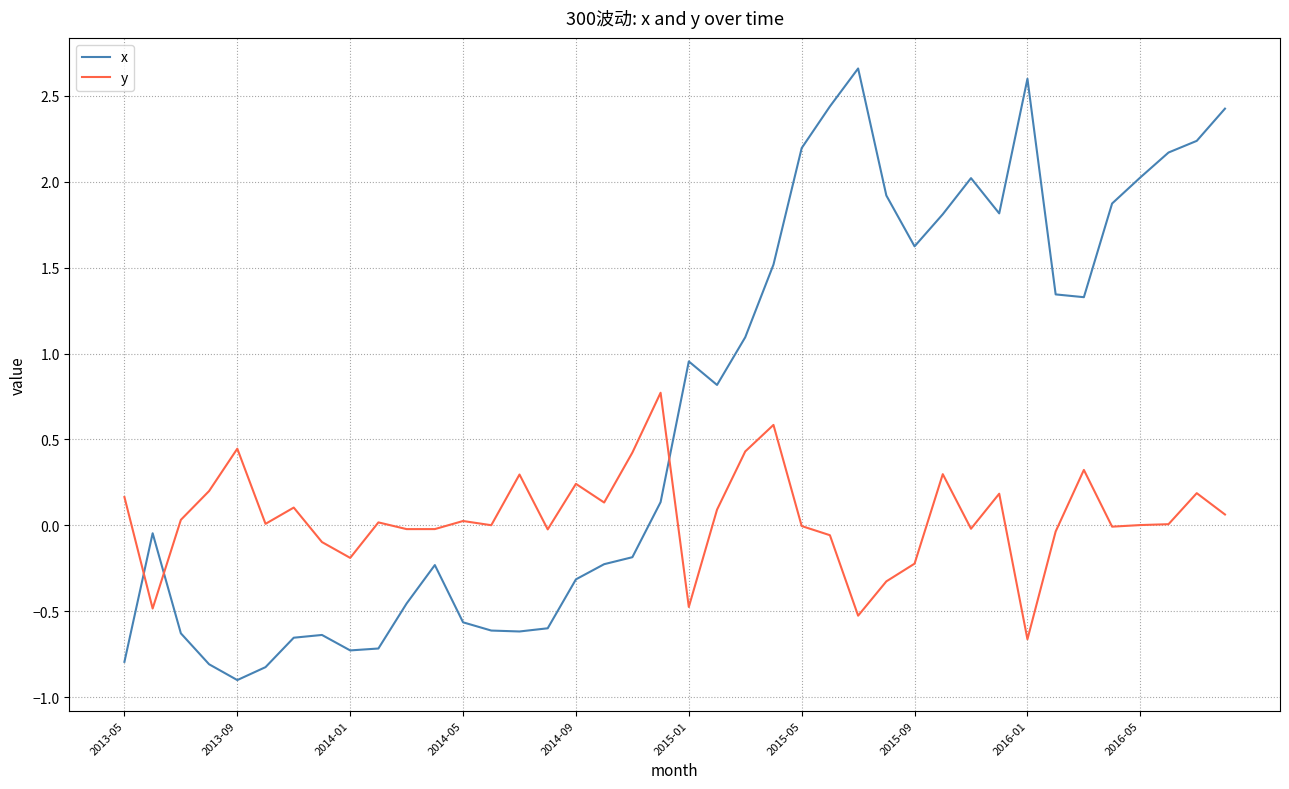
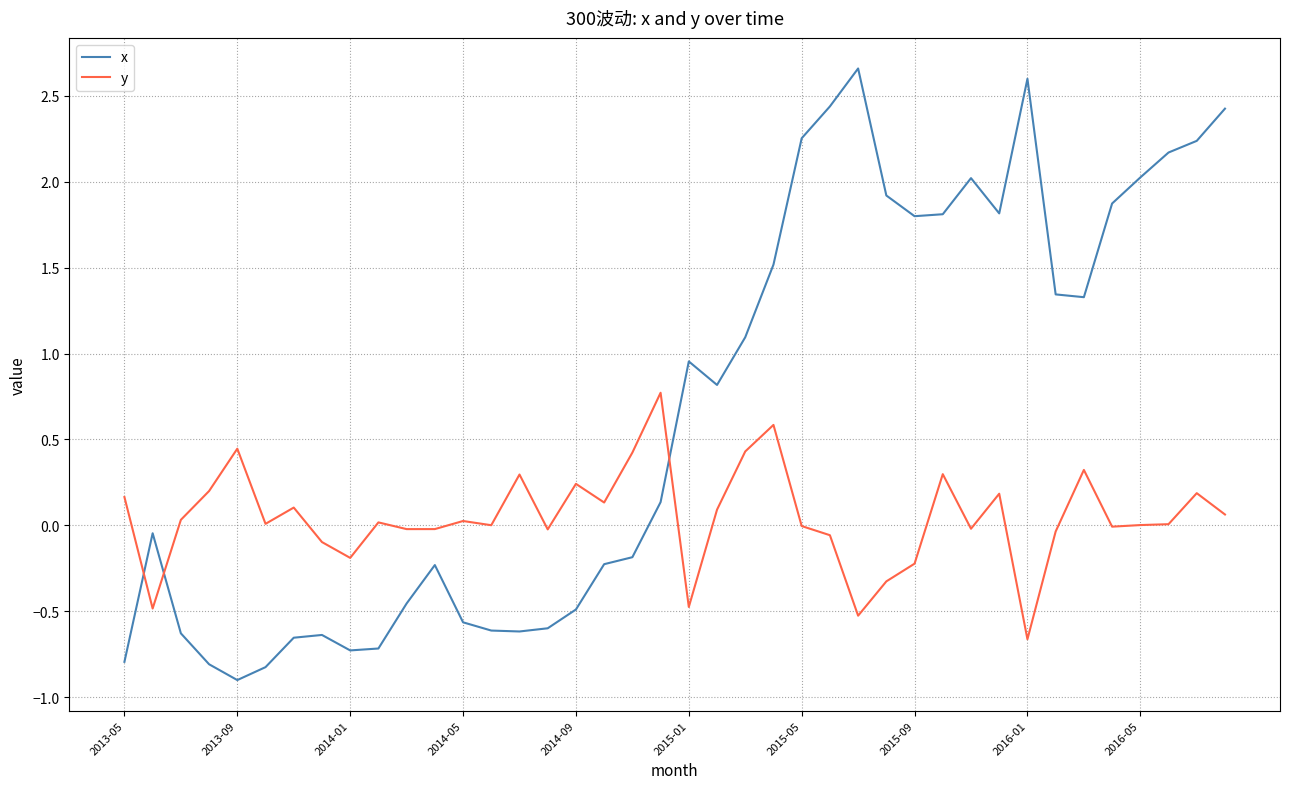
  {
    "x": {
      "2013-05": -0.79,
      "2013-09": -0.90,
      "2014-01": -0.73,
      "2014-05": -0.56,
-     "2014-09": -0.31,
+     "2014-09": -0.49,
      "2015-01": 0.95,
-     "2015-05": 2.20,
-     "2015-09": 1.62,
+     "2015-05": 2.25,
+     "2015-09": 1.80,
      "2016-01": 2.60,
      "2016-05": 2.02
    },
    "y": {
      "2013-05": 0.16,
      "2013-09": 0.45,
      "2014-01": -0.19,
      "2014-05": 0.03,
      "2014-09": 0.24,
      "2015-01": -0.47,
      "2015-05": 0.00,
      "2015-09": -0.22,
      "2016-01": -0.66,
      "2016-05": 0.00
    }
  }
